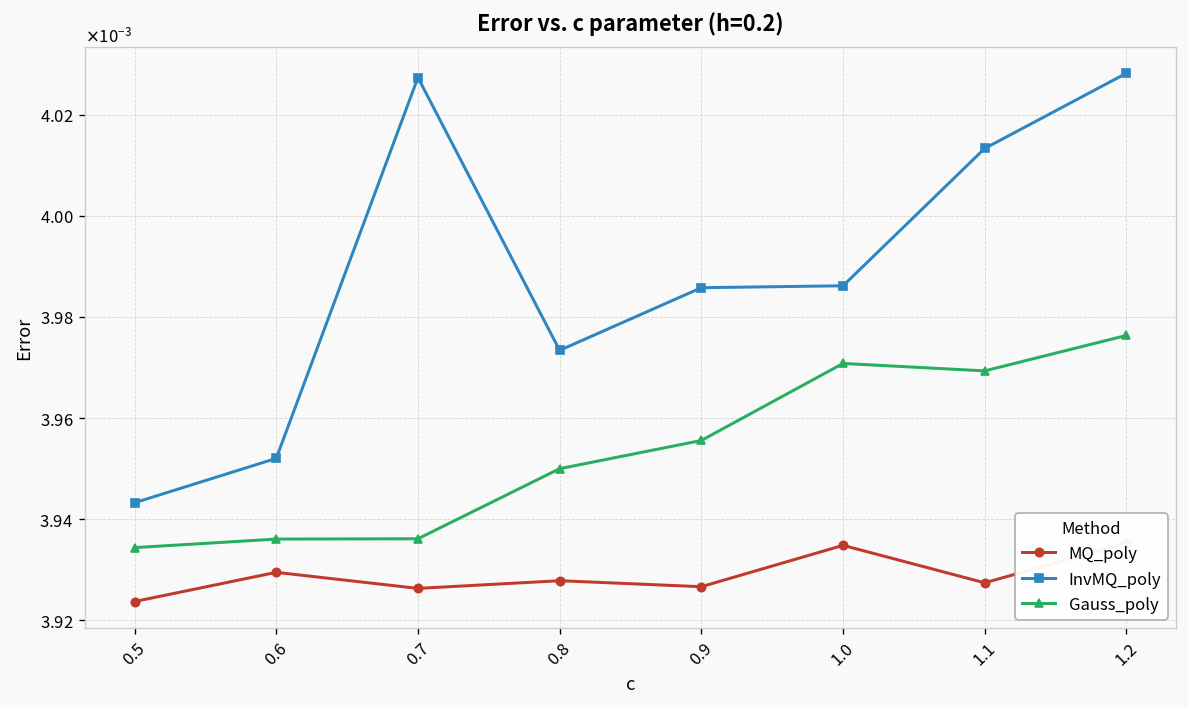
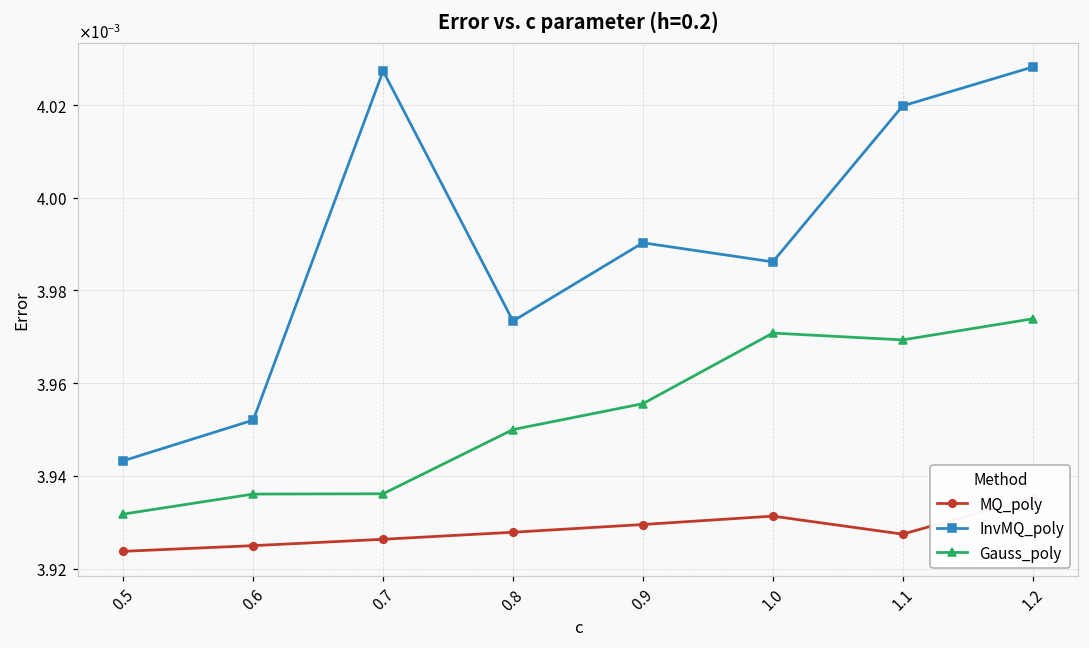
  {
    "MQ_poly": {
      "0.5": 0.003924,
-     "0.6": 0.003930,
+     "0.6": 0.003925,
      "0.7": 0.003926,
      "0.8": 0.003928,
-     "0.9": 0.003927,
-     "1.0": 0.003935,
+     "0.9": 0.003930,
+     "1.0": 0.003931,
      "1.1": 0.003927
    },
    "InvMQ_poly": {
      "0.5": 0.003943,
      "0.6": 0.003952,
      "0.7": 0.004027,
      "0.8": 0.003973,
-     "0.9": 0.003986,
+     "0.9": 0.003990,
      "1.0": 0.003986,
-     "1.1": 0.004013,
+     "1.1": 0.004020,
      "1.2": 0.004028
    },
    "Gauss_poly": {
-     "0.5": 0.003934,
+     "0.5": 0.003932,
      "0.6": 0.003936,
      "0.7": 0.003936,
      "0.8": 0.003950,
      "0.9": 0.003956,
      "1.0": 0.003971,
      "1.1": 0.003969,
-     "1.2": 0.003976
+     "1.2": 0.003974
    }
  }
